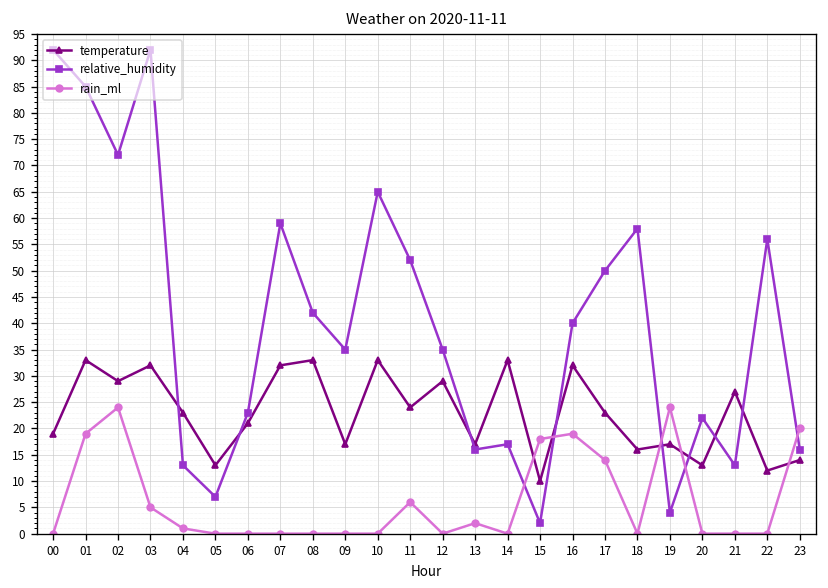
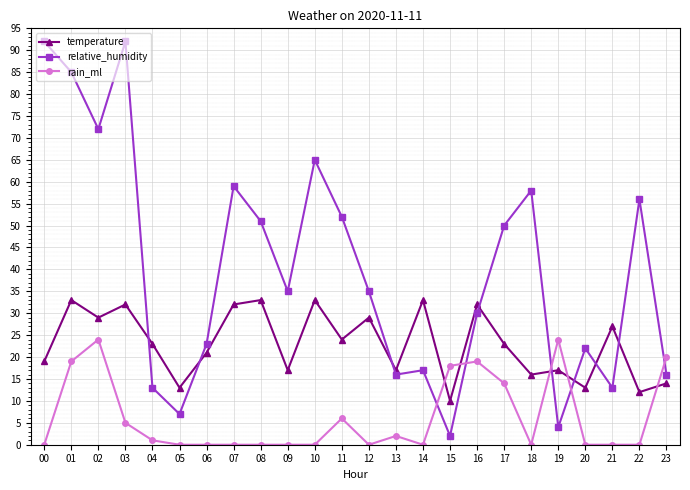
  {
    "temperature": {
      "00": 19,
      "01": 33,
      "02": 29,
      "03": 32,
      "04": 23,
      "05": 13,
      "06": 21,
      "07": 32,
      "08": 33,
      "09": 17,
      "10": 33,
      "11": 24,
      "12": 29,
      "13": 17,
      "14": 33,
      "15": 10,
      "16": 32,
      "17": 23,
      "18": 16,
      "19": 17,
      "20": 13,
      "21": 27,
      "22": 12,
      "23": 14
    },
    "relative_humidity": {
      "02": 72,
      "04": 13,
      "05": 7,
      "06": 23,
      "07": 59,
-     "08": 42,
+     "08": 51,
      "09": 35,
      "10": 65,
      "11": 52,
      "12": 35,
      "13": 16,
      "14": 17,
      "15": 2,
-     "16": 40,
+     "16": 30,
      "17": 50,
      "18": 58,
      "19": 4,
      "20": 22,
      "21": 13,
      "22": 56,
      "23": 16
    },
    "rain_ml": {
      "00": 0,
      "01": 19,
      "02": 24,
      "03": 5,
      "04": 1,
      "05": 0,
      "06": 0,
      "07": 0,
      "08": 0,
      "09": 0,
      "10": 0,
      "11": 6,
      "12": 0,
      "13": 2,
      "14": 0,
      "15": 18,
      "16": 19,
      "17": 14,
      "18": 0,
      "19": 24,
      "20": 0,
      "21": 0,
      "22": 0,
      "23": 20
    }
  }
